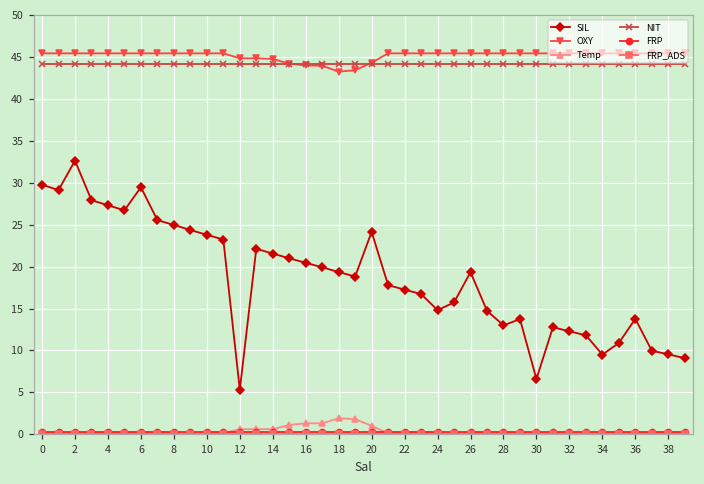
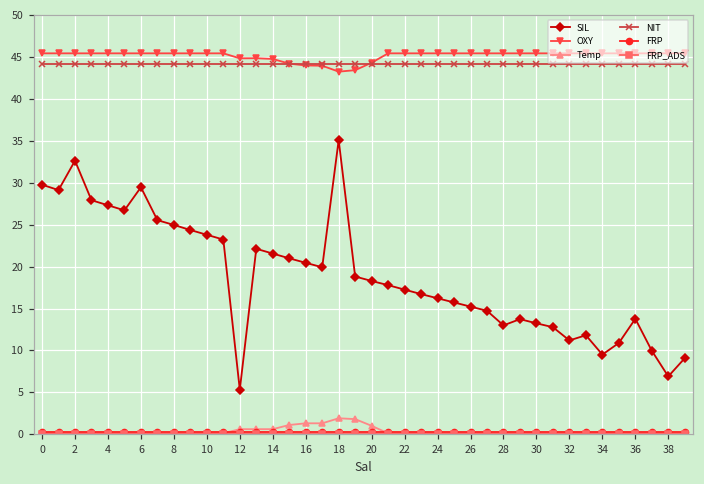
  {
    "SIL": {
      "0": 30,
      "2": 33,
      "4": 27,
      "6": 29,
      "8": 25,
      "10": 24,
      "12": 5,
      "14": 22,
      "16": 20,
-     "18": 19,
-     "20": 24,
+     "18": 35,
+     "20": 18,
      "22": 17,
-     "24": 15,
-     "26": 19,
+     "24": 16,
+     "26": 15,
      "28": 13,
-     "30": 7,
-     "32": 12,
+     "30": 13,
+     "32": 11,
      "34": 10,
      "36": 14,
-     "38": 10
+     "38": 7
    }
  }
